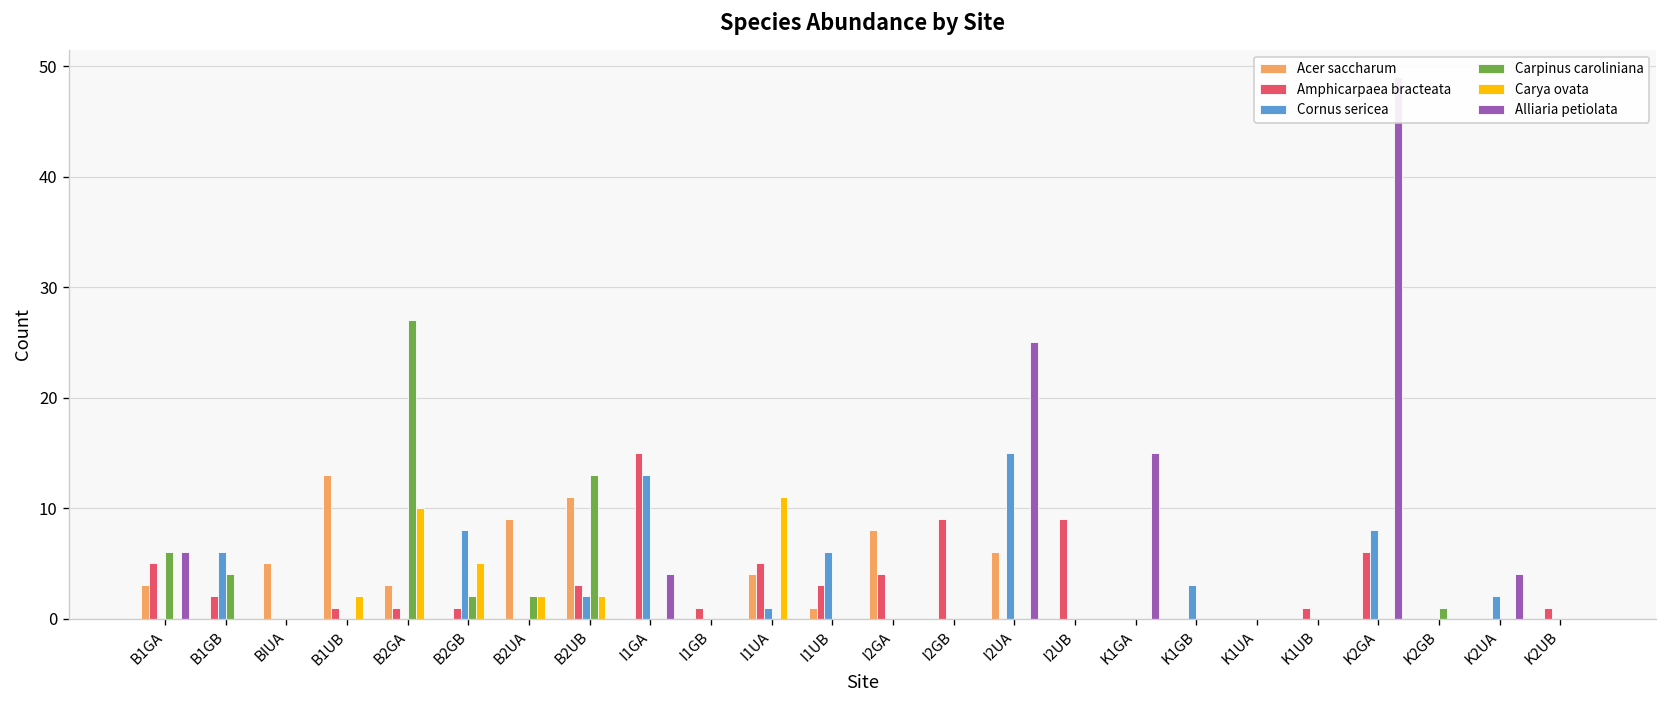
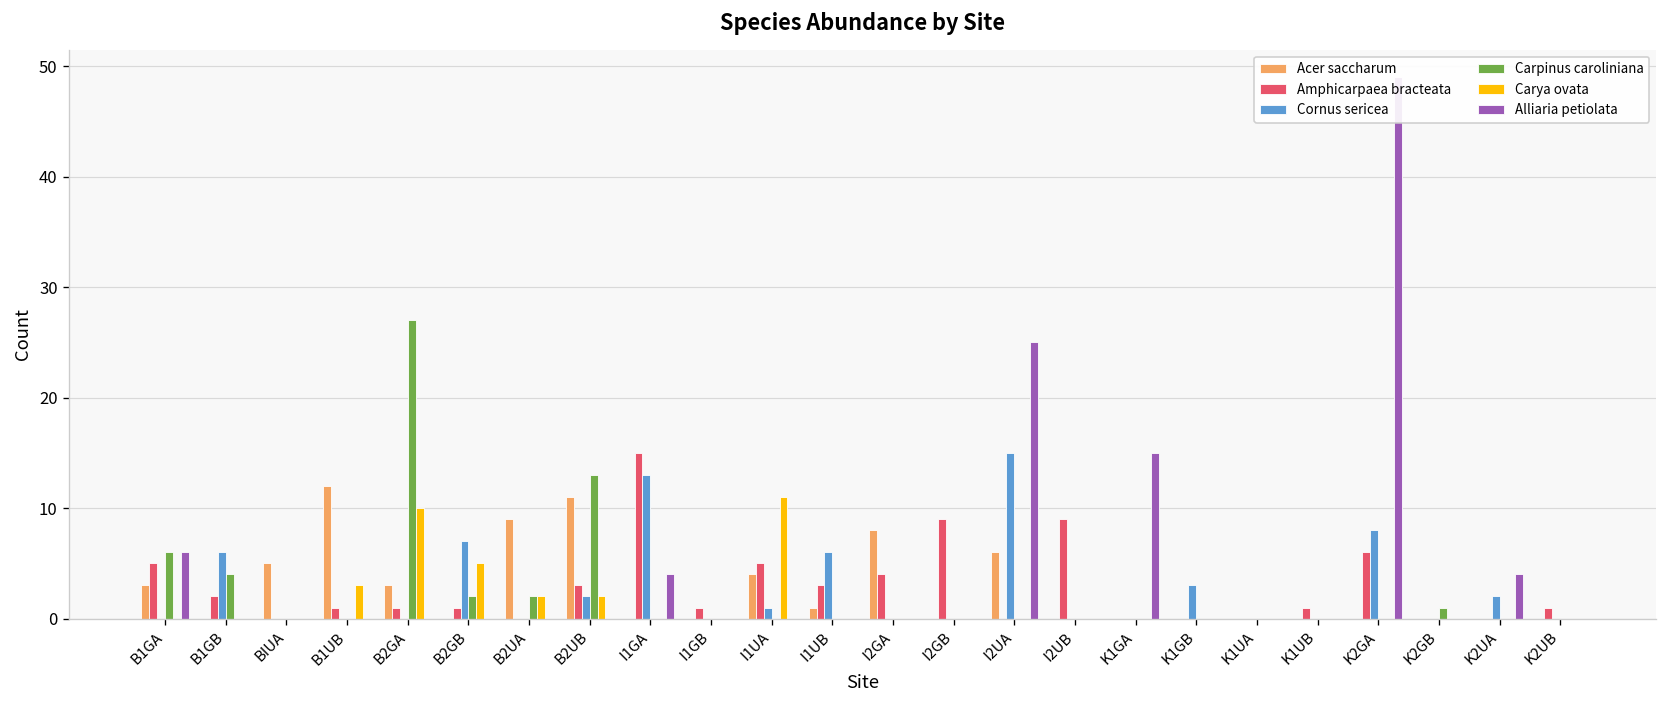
  {
    "Acer saccharum": {
      "B1GA": 3,
      "B1GB": 0,
      "BIUA": 5,
-     "B1UB": 13,
+     "B1UB": 12,
      "B2GA": 3,
      "B2GB": 0,
      "B2UA": 9,
      "B2UB": 11,
      "I1GA": 0,
      "I1GB": 0,
      "I1UA": 4,
      "I1UB": 1,
      "I2GA": 8,
      "I2GB": 0,
      "I2UA": 6,
      "I2UB": 0,
      "K1GA": 0,
      "K1GB": 0,
      "K1UA": 0,
      "K1UB": 0,
      "K2GA": 0,
      "K2GB": 0,
      "K2UA": 0,
      "K2UB": 0
    },
    "Amphicarpaea bracteata": {
      "B1GA": 5,
      "B1GB": 2,
      "BIUA": 0,
      "B1UB": 1,
      "B2GA": 1,
      "B2GB": 1,
      "B2UA": 0,
      "B2UB": 3,
      "I1GA": 15,
      "I1GB": 1,
      "I1UA": 5,
      "I1UB": 3,
      "I2GA": 4,
      "I2GB": 9,
      "I2UA": 0,
      "I2UB": 9,
      "K1GA": 0,
      "K1GB": 0,
      "K1UA": 0,
      "K1UB": 1,
      "K2GA": 6,
      "K2GB": 0,
      "K2UA": 0,
      "K2UB": 1
    },
    "Cornus sericea": {
      "B1GA": 0,
      "B1GB": 6,
      "BIUA": 0,
      "B1UB": 0,
      "B2GA": 0,
-     "B2GB": 8,
+     "B2GB": 7,
      "B2UA": 0,
      "B2UB": 2,
      "I1GA": 13,
      "I1GB": 0,
      "I1UA": 1,
      "I1UB": 6,
      "I2GA": 0,
      "I2GB": 0,
      "I2UA": 15,
      "I2UB": 0,
      "K1GA": 0,
      "K1GB": 3,
      "K1UA": 0,
      "K1UB": 0,
      "K2GA": 8,
      "K2GB": 0,
      "K2UA": 2,
      "K2UB": 0
    },
    "Carpinus caroliniana": {
      "B1GA": 6,
      "B1GB": 4,
      "BIUA": 0,
      "B1UB": 0,
      "B2GA": 27,
      "B2GB": 2,
      "B2UA": 2,
      "B2UB": 13,
      "I1GA": 0,
      "I1GB": 0,
      "I1UA": 0,
      "I1UB": 0,
      "I2GA": 0,
      "I2GB": 0,
      "I2UA": 0,
      "I2UB": 0,
      "K1GA": 0,
      "K1GB": 0,
      "K1UA": 0,
      "K1UB": 0,
      "K2GA": 0,
      "K2GB": 1,
      "K2UA": 0,
      "K2UB": 0
    },
    "Carya ovata": {
      "B1GA": 0,
      "B1GB": 0,
      "BIUA": 0,
-     "B1UB": 2,
+     "B1UB": 3,
      "B2GA": 10,
      "B2GB": 5,
      "B2UA": 2,
      "B2UB": 2,
      "I1GA": 0,
      "I1GB": 0,
      "I1UA": 11,
      "I1UB": 0,
      "I2GA": 0,
      "I2GB": 0,
      "I2UA": 0,
      "I2UB": 0,
      "K1GA": 0,
      "K1GB": 0,
      "K1UA": 0,
      "K1UB": 0,
      "K2GA": 0,
      "K2GB": 0,
      "K2UA": 0,
      "K2UB": 0
    },
    "Alliaria petiolata": {
      "B1GA": 6,
      "B1GB": 0,
      "BIUA": 0,
      "B1UB": 0,
      "B2GA": 0,
      "B2GB": 0,
      "B2UA": 0,
      "B2UB": 0,
      "I1GA": 4,
      "I1GB": 0,
      "I1UA": 0,
      "I1UB": 0,
      "I2GA": 0,
      "I2GB": 0,
      "I2UA": 25,
      "I2UB": 0,
      "K1GA": 15,
      "K1GB": 0,
      "K1UA": 0,
      "K1UB": 0,
      "K2GB": 0,
      "K2UA": 4,
      "K2UB": 0
    }
  }
